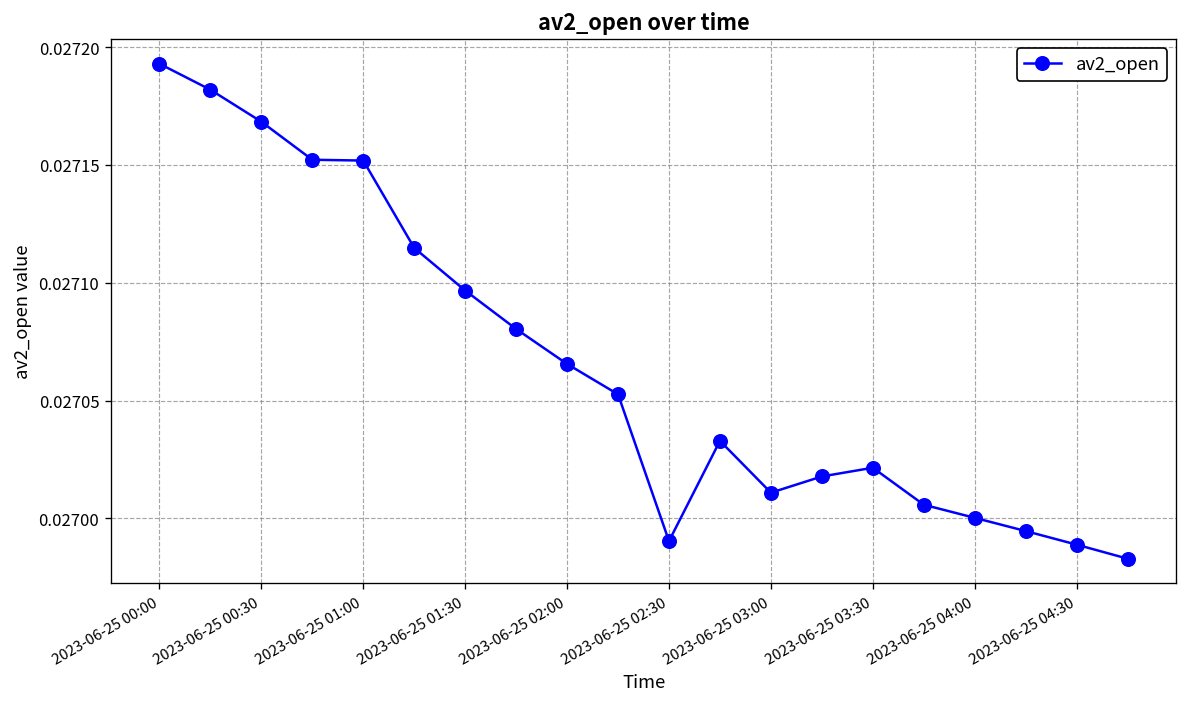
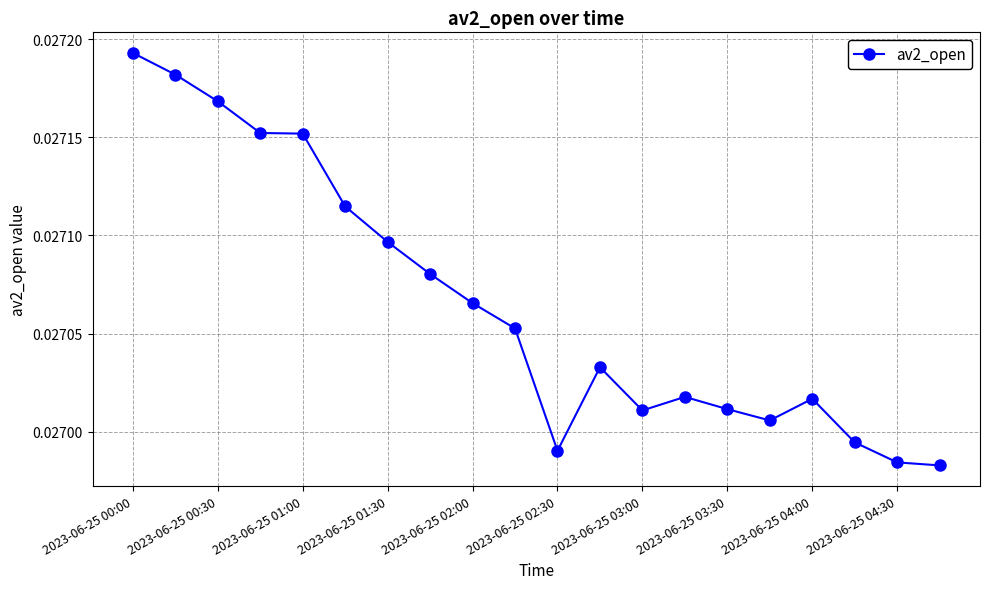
  {
    "2023-06-25 00:00": 0.027193,
    "2023-06-25 00:30": 0.027168,
    "2023-06-25 01:00": 0.027152,
    "2023-06-25 01:30": 0.027097,
    "2023-06-25 02:00": 0.027066,
    "2023-06-25 02:30": 0.026990,
    "2023-06-25 03:00": 0.027011,
-   "2023-06-25 03:30": 0.027021,
-   "2023-06-25 04:00": 0.027000,
-   "2023-06-25 04:30": 0.026989
+   "2023-06-25 03:30": 0.027012,
+   "2023-06-25 04:00": 0.027017,
+   "2023-06-25 04:30": 0.026984
  }
